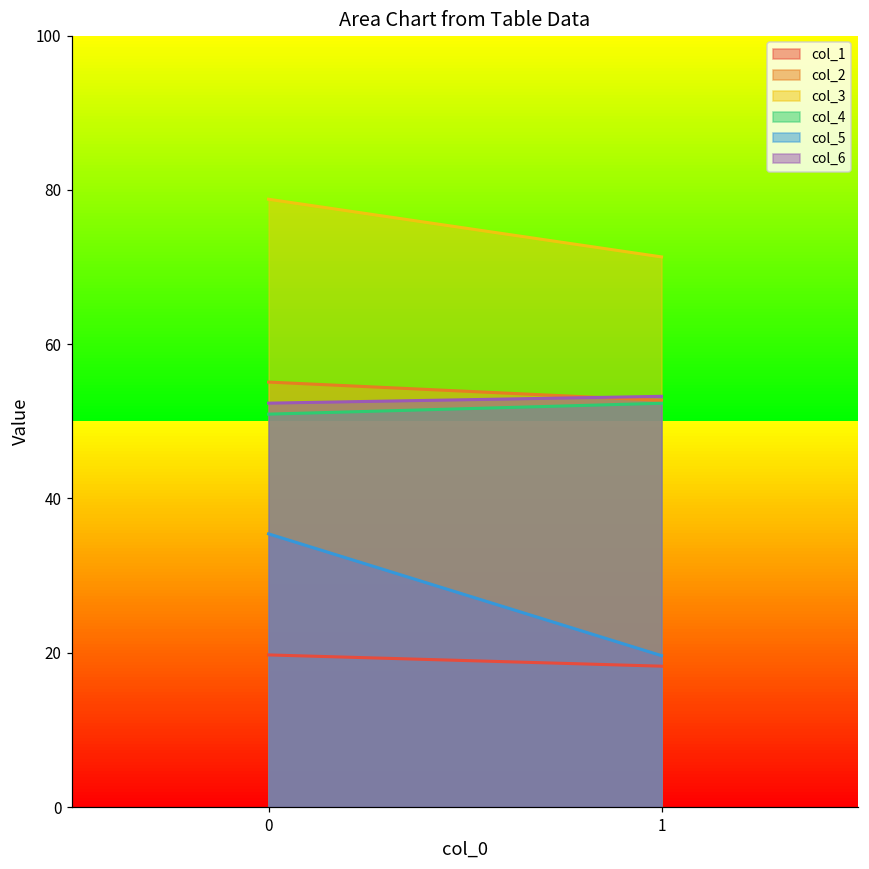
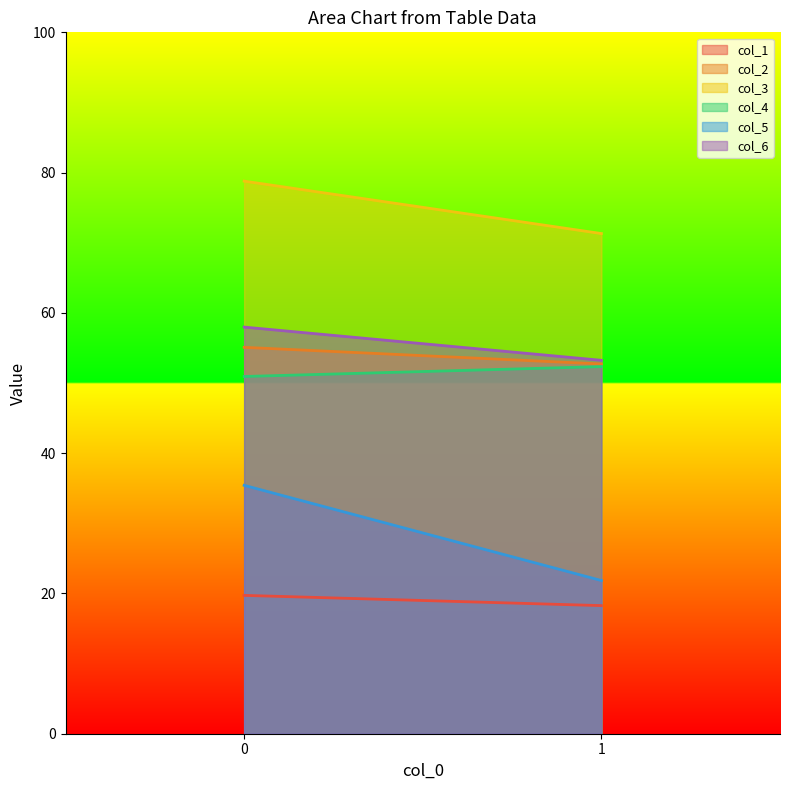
  {
    "col_4": {
      "0": 51,
      "1": 52
    },
    "col_5": {
      "0": 35,
-     "1": 20
+     "1": 22
    },
    "col_6": {
-     "0": 52,
+     "0": 58,
      "1": 53
    }
  }
